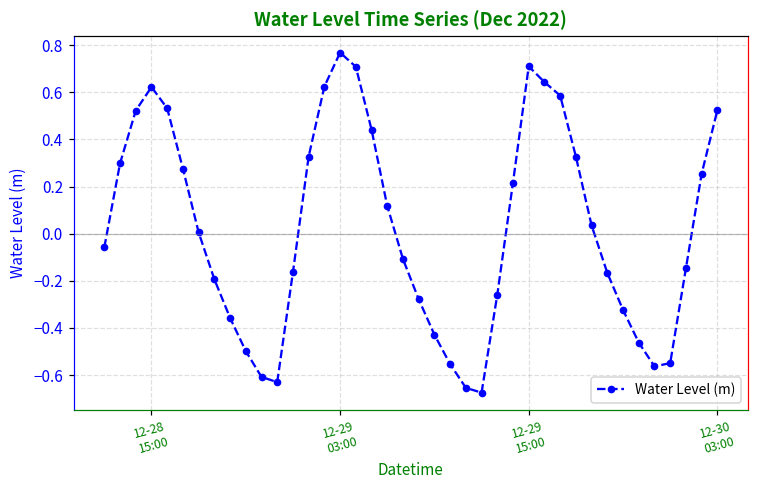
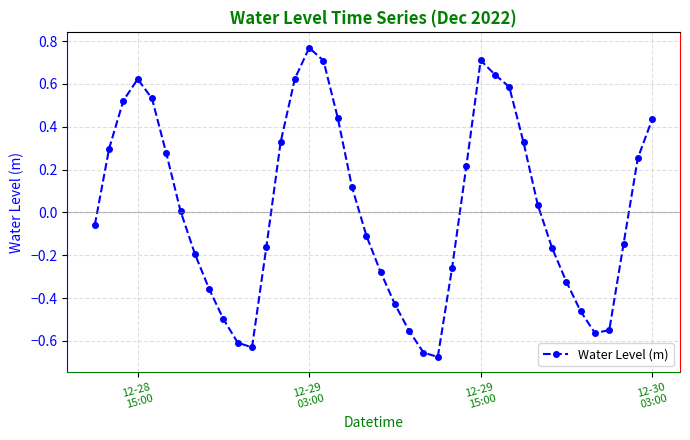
  {
    "12-28 15:00": 0.62,
    "12-29 03:00": 0.77,
    "12-29 15:00": 0.71,
-   "12-30 03:00": 0.52
+   "12-30 03:00": 0.43
  }
